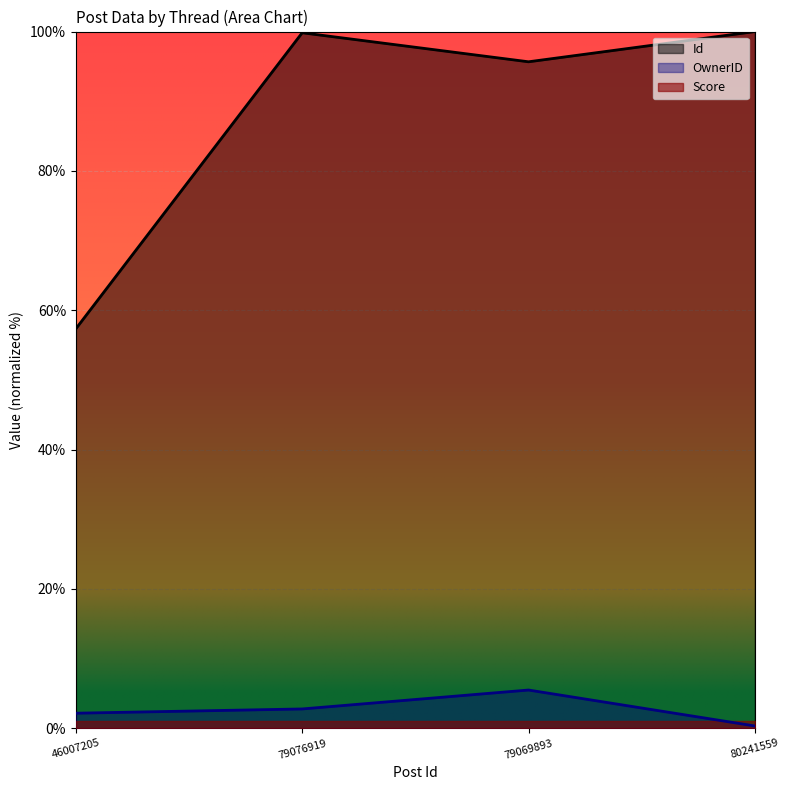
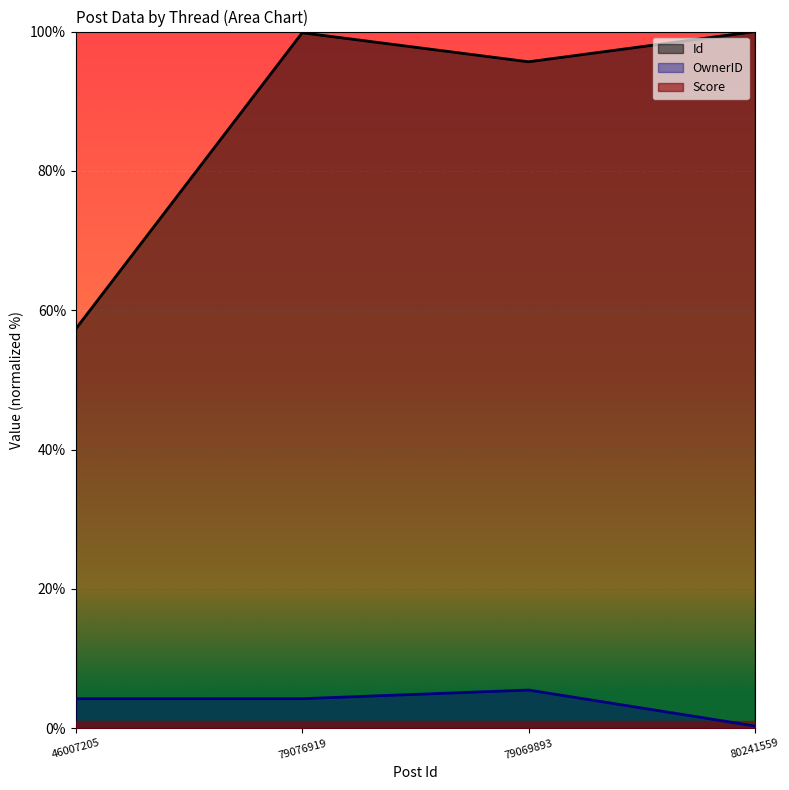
  {
    "Id": {
      "46007205": "57%",
      "79076919": "100%",
      "79069893": "96%",
      "80241559": "100%"
    },
    "OwnerID": {
-     "46007205": "2%",
-     "79076919": "3%",
+     "46007205": "4%",
+     "79076919": "4%",
      "79069893": "5%",
      "80241559": "0%"
    },
    "Score": {
      "46007205": "1%",
      "79076919": "1%",
      "79069893": "1%",
      "80241559": "1%"
    }
  }
